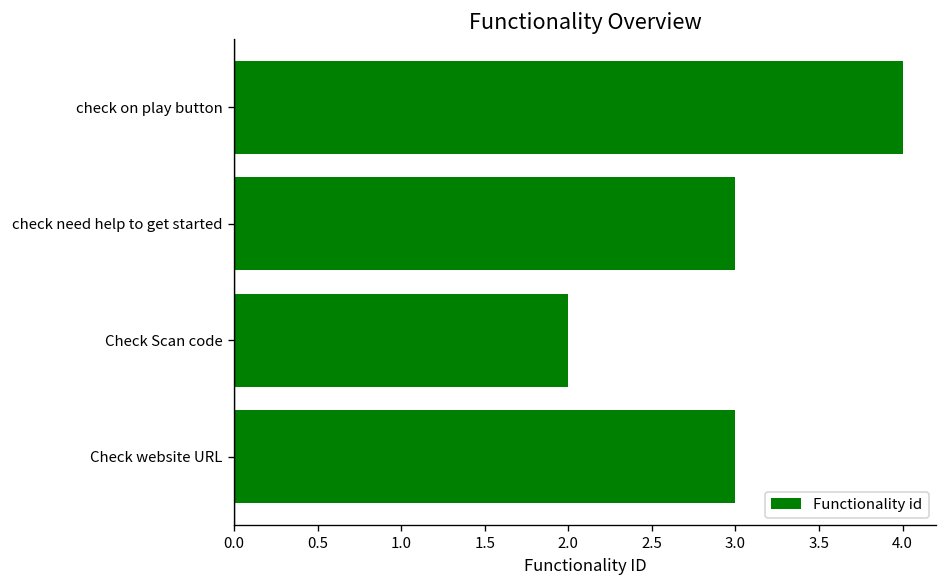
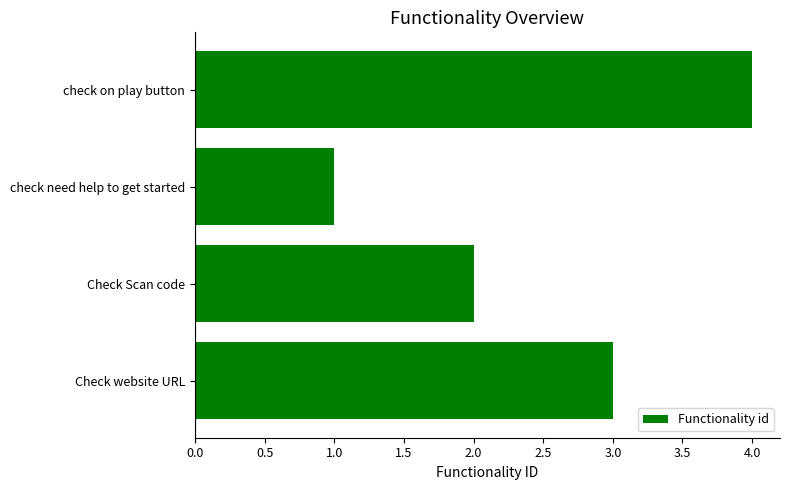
  {
    "check on play button": 4,
-   "check need help to get started": 3,
+   "check need help to get started": 1,
    "Check Scan code": 2,
    "Check website URL": 3
  }
